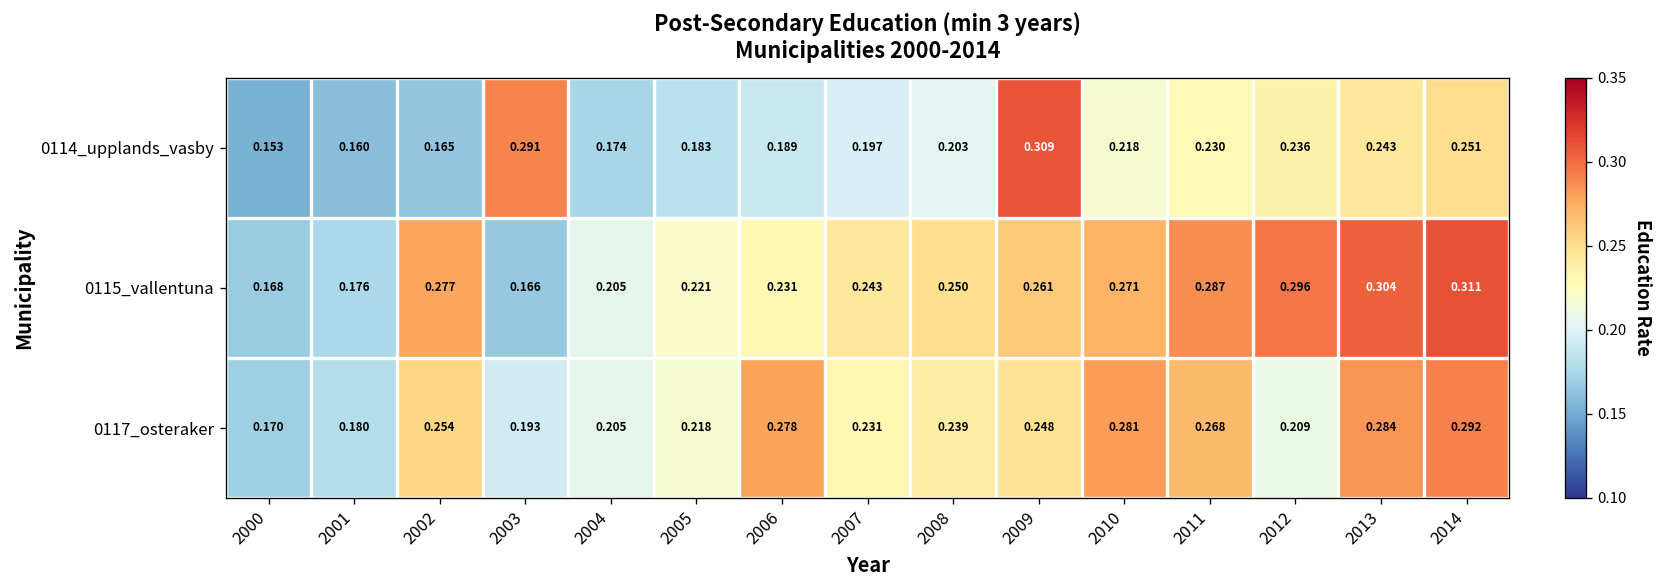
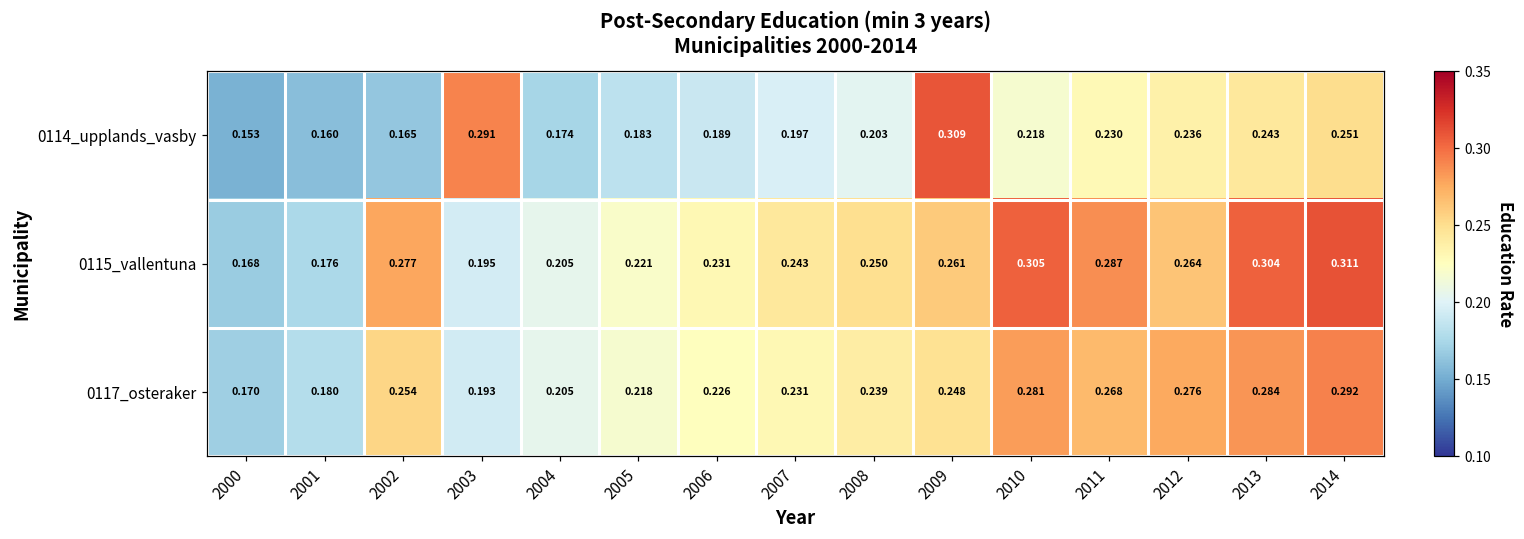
  {
    "0114_upplands_vasby": {
      "2000": 0.153,
      "2001": 0.160,
      "2002": 0.165,
      "2003": 0.291,
      "2004": 0.174,
      "2005": 0.183,
      "2006": 0.189,
      "2007": 0.197,
      "2008": 0.203,
      "2009": 0.309,
      "2010": 0.218,
      "2011": 0.230,
      "2012": 0.236,
      "2013": 0.243,
      "2014": 0.251
    },
    "0115_vallentuna": {
      "2000": 0.168,
      "2001": 0.176,
      "2002": 0.277,
-     "2003": 0.166,
+     "2003": 0.195,
      "2004": 0.205,
      "2005": 0.221,
      "2006": 0.231,
      "2007": 0.243,
      "2008": 0.250,
      "2009": 0.261,
-     "2010": 0.271,
+     "2010": 0.305,
      "2011": 0.287,
-     "2012": 0.296,
+     "2012": 0.264,
      "2013": 0.304,
      "2014": 0.311
    },
    "0117_osteraker": {
      "2000": 0.170,
      "2001": 0.180,
      "2002": 0.254,
      "2003": 0.193,
      "2004": 0.205,
      "2005": 0.218,
-     "2006": 0.278,
+     "2006": 0.226,
      "2007": 0.231,
      "2008": 0.239,
      "2009": 0.248,
      "2010": 0.281,
      "2011": 0.268,
-     "2012": 0.209,
+     "2012": 0.276,
      "2013": 0.284,
      "2014": 0.292
    }
  }
